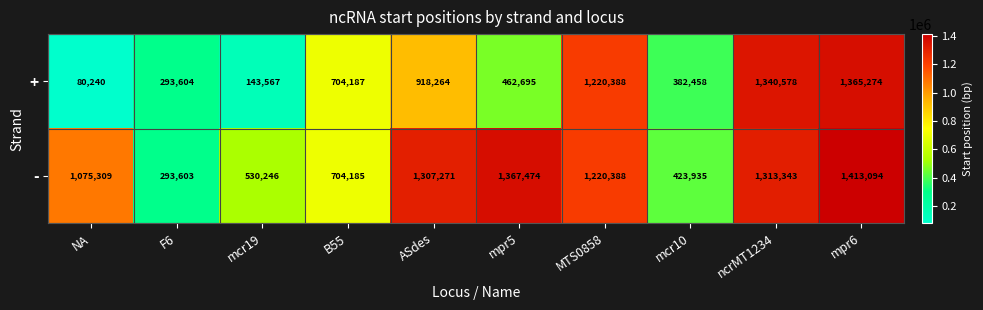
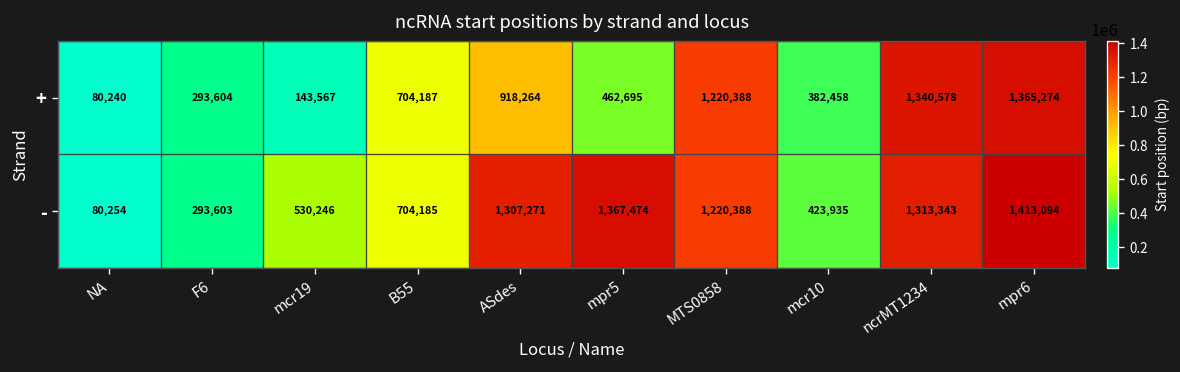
  {
    "+": {
      "NA": "80,240",
      "F6": "293,604",
      "mcr19": "143,567",
      "B55": "704,187",
      "ASdes": "918,264",
      "mpr5": "462,695",
      "MTS0858": "1,220,388",
      "mcr10": "382,458",
      "ncrMT1234": "1,340,578",
      "mpr6": "1,365,274"
    },
    "-": {
-     "NA": "1,075,309",
+     "NA": "80,254",
      "F6": "293,603",
      "mcr19": "530,246",
      "B55": "704,185",
      "ASdes": "1,307,271",
      "mpr5": "1,367,474",
      "MTS0858": "1,220,388",
      "mcr10": "423,935",
      "ncrMT1234": "1,313,343",
      "mpr6": "1,413,094"
    }
  }
